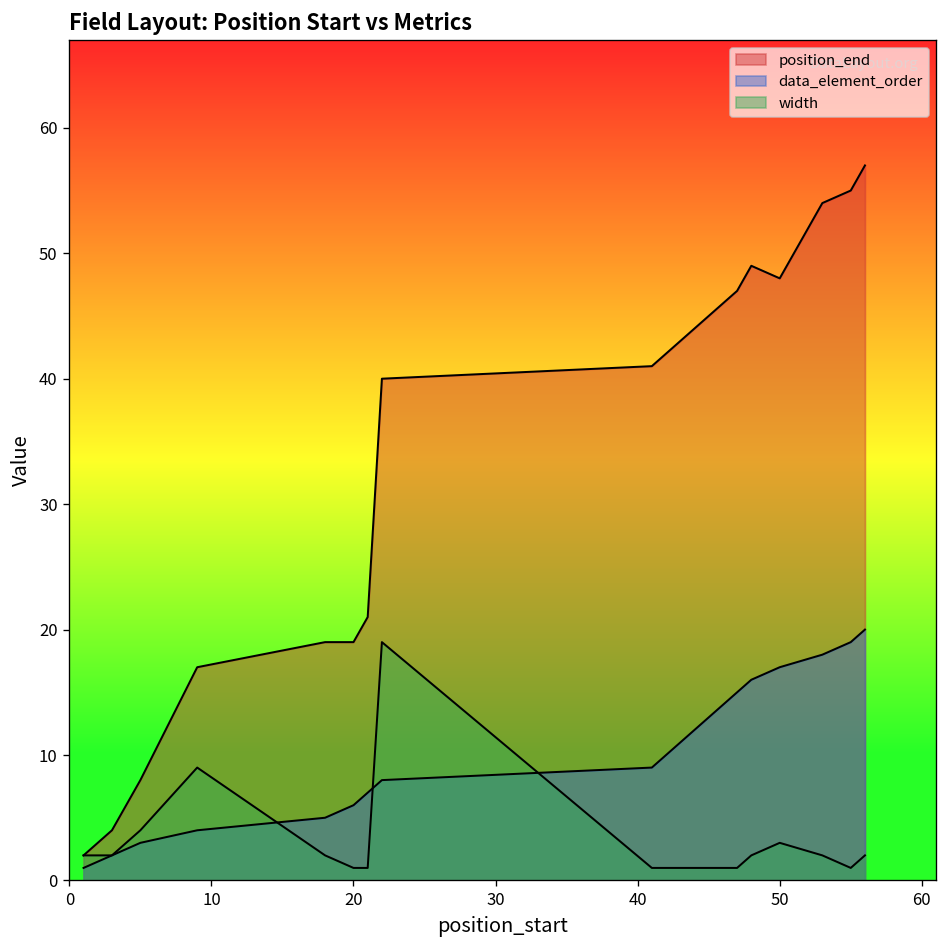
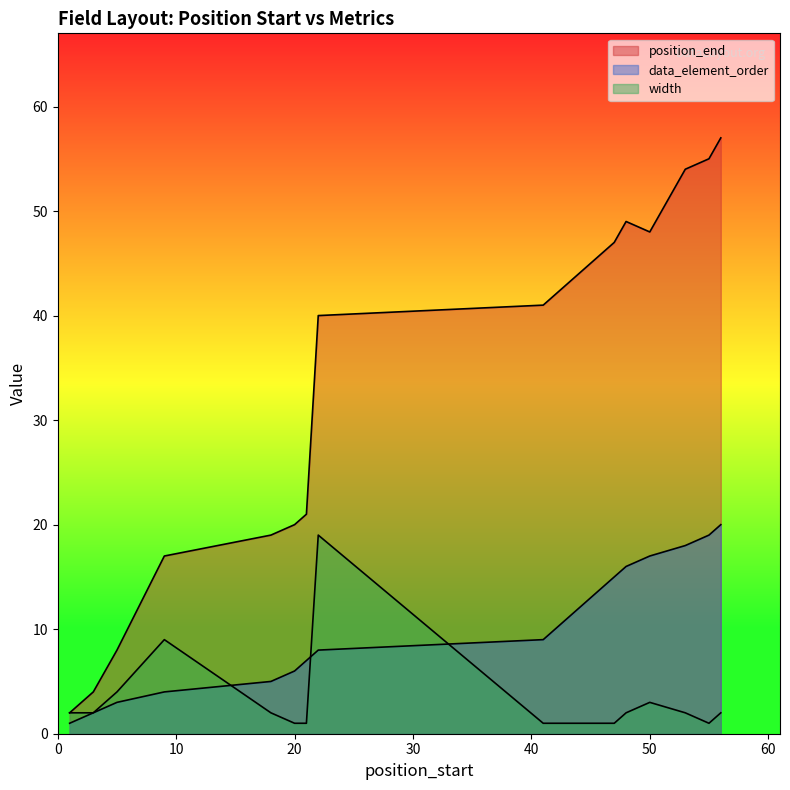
  {
    "position_end": {
-     "20": 19,
+     "20": 20,
      "50": 48
    },
    "data_element_order": {
      "20": 6,
      "50": 17
    },
    "width": {
      "20": 1,
      "50": 3
    }
  }
